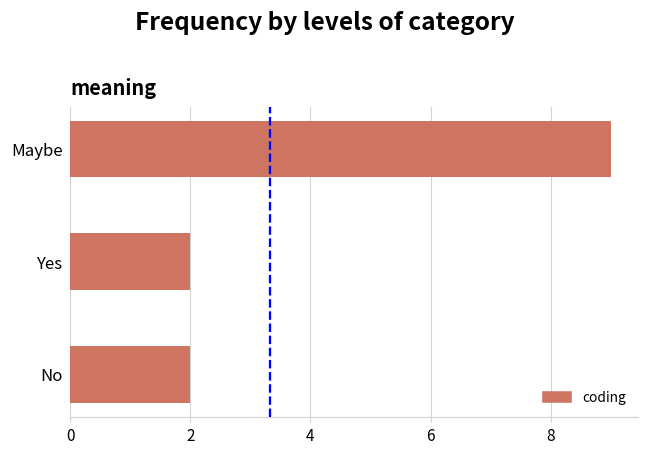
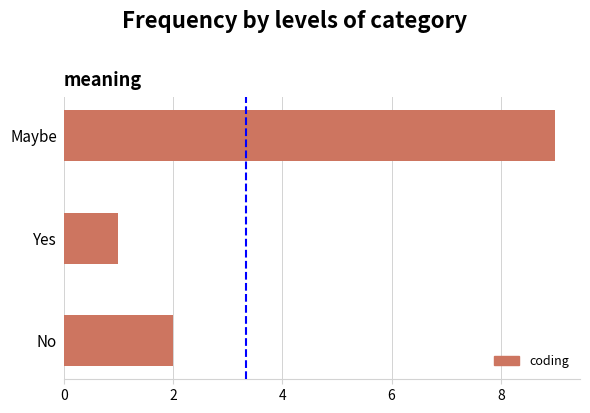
  {
    "Maybe": 9,
-   "Yes": 2,
+   "Yes": 1,
    "No": 2
  }
